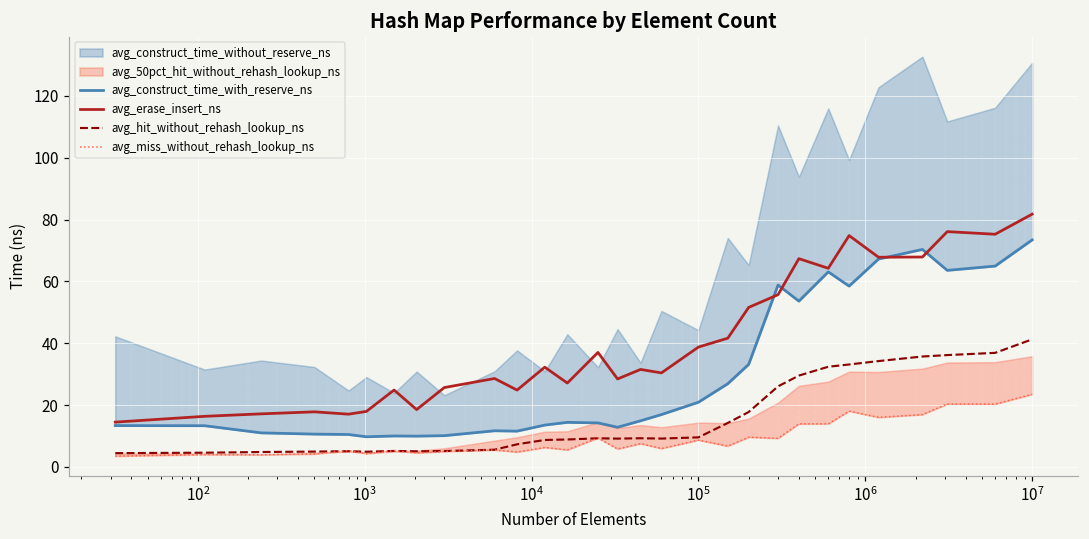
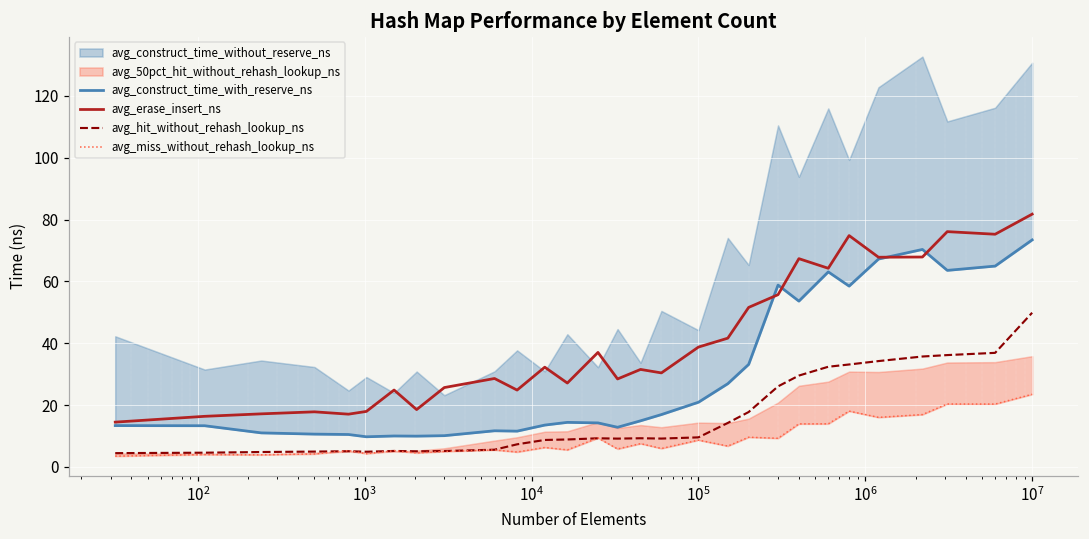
  {
    "avg_erase_insert_ns": {
      "10^5": 39,
      "10^7": 82
    },
    "avg_hit_without_rehash_lookup_ns": {
-     "10^7": 41
+     "10^7": 50
    }
  }
